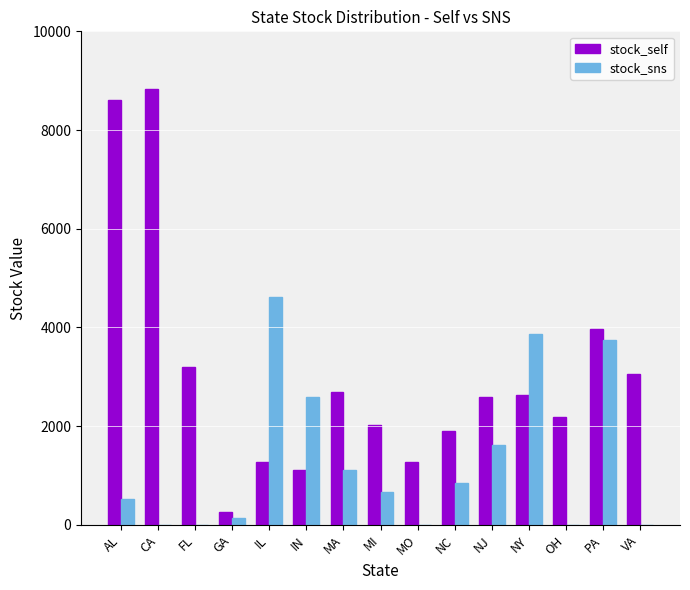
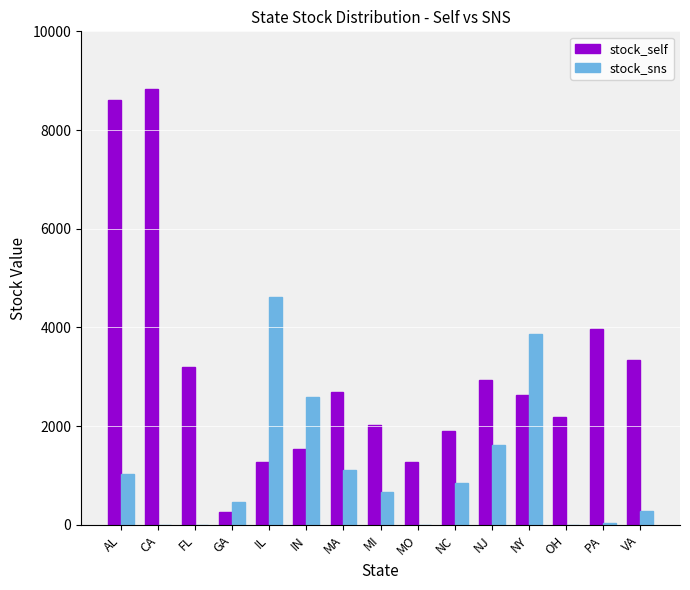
  {
    "stock_self": {
      "AL": 8600,
      "CA": 8800,
      "FL": 3200,
      "GA": 300,
      "IL": 1300,
-     "IN": 1100,
+     "IN": 1500,
      "MA": 2700,
      "MI": 2000,
      "MO": 1300,
      "NC": 1900,
-     "NJ": 2600,
+     "NJ": 2900,
      "NY": 2600,
      "OH": 2200,
      "PA": 4000,
-     "VA": 3100
+     "VA": 3300
    },
    "stock_sns": {
-     "AL": 500,
+     "AL": 1000,
      "CA": 0,
      "FL": 0,
-     "GA": 100,
+     "GA": 500,
      "IL": 4600,
      "IN": 2600,
      "MA": 1100,
      "MI": 700,
      "MO": 0,
      "NC": 900,
      "NJ": 1600,
      "NY": 3900,
      "OH": 0,
-     "PA": 3700,
-     "VA": 0
+     "PA": 0,
+     "VA": 300
    }
  }
